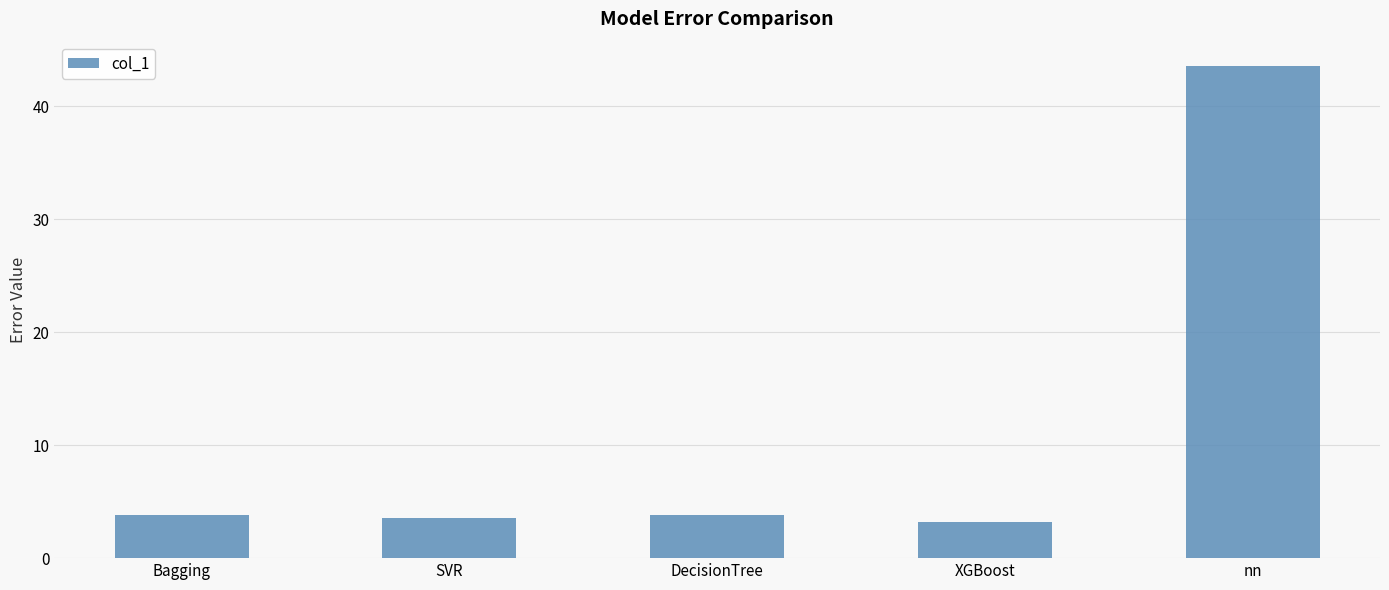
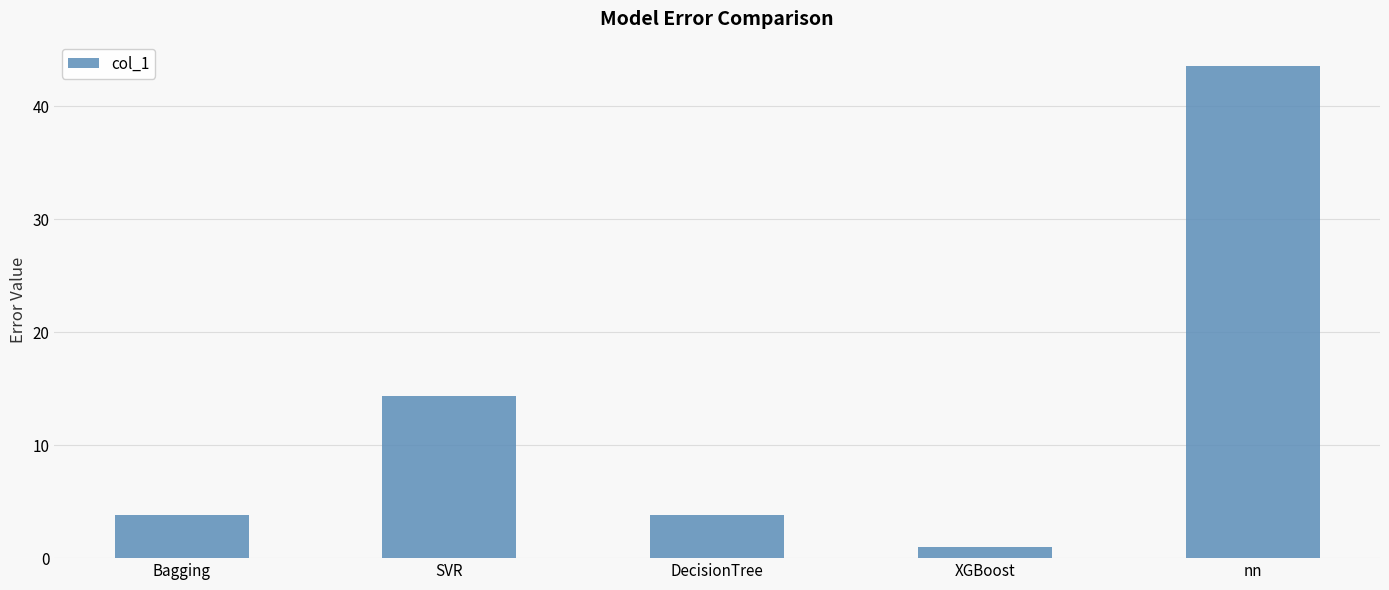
  {
    "Bagging": 3.8,
-   "SVR": 3.6,
+   "SVR": 14.3,
    "DecisionTree": 3.8,
-   "XGBoost": 3.2,
+   "XGBoost": 1.0,
    "nn": 43.6
  }
